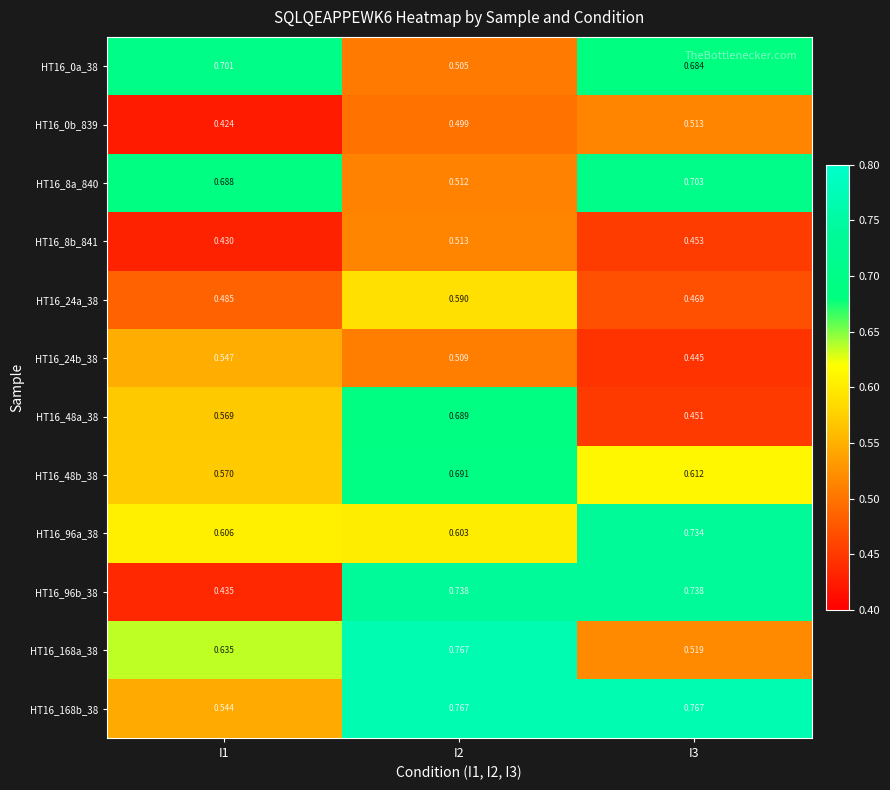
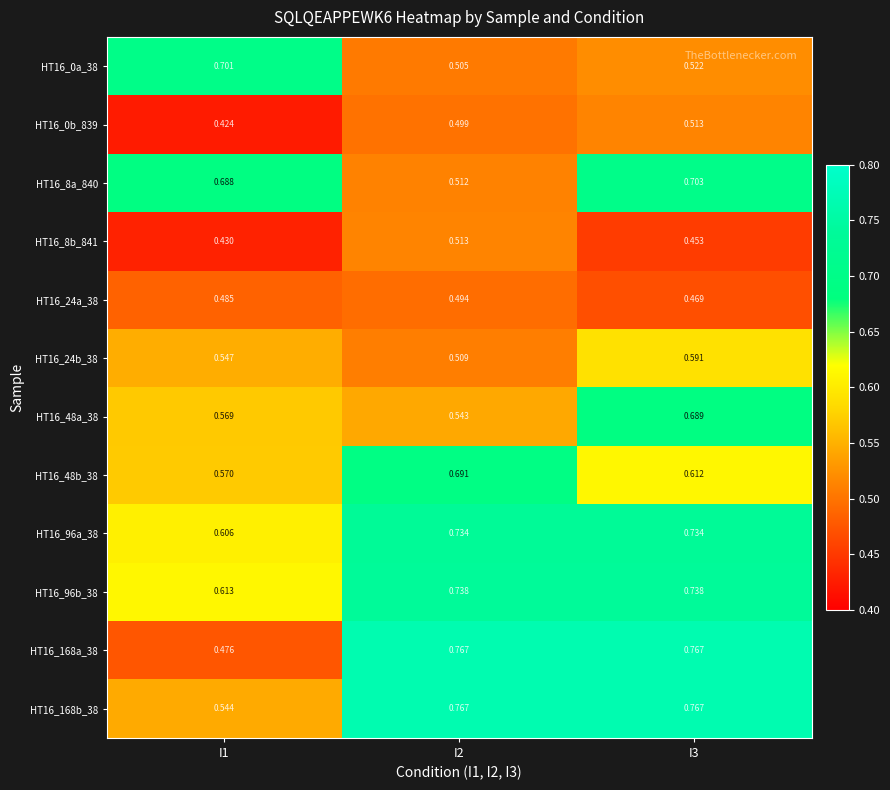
  {
    "HT16_0a_38": {
      "I1": 0.701,
      "I2": 0.505,
-     "I3": 0.684
+     "I3": 0.522
    },
    "HT16_0b_839": {
      "I1": 0.424,
      "I2": 0.499,
      "I3": 0.513
    },
    "HT16_8a_840": {
      "I1": 0.688,
      "I2": 0.512,
      "I3": 0.703
    },
    "HT16_8b_841": {
      "I1": 0.430,
      "I2": 0.513,
      "I3": 0.453
    },
    "HT16_24a_38": {
      "I1": 0.485,
-     "I2": 0.590,
+     "I2": 0.494,
      "I3": 0.469
    },
    "HT16_24b_38": {
      "I1": 0.547,
      "I2": 0.509,
-     "I3": 0.445
+     "I3": 0.591
    },
    "HT16_48a_38": {
      "I1": 0.569,
-     "I2": 0.689,
-     "I3": 0.451
+     "I2": 0.543,
+     "I3": 0.689
    },
    "HT16_48b_38": {
      "I1": 0.570,
      "I2": 0.691,
      "I3": 0.612
    },
    "HT16_96a_38": {
      "I1": 0.606,
-     "I2": 0.603,
+     "I2": 0.734,
      "I3": 0.734
    },
    "HT16_96b_38": {
-     "I1": 0.435,
+     "I1": 0.613,
      "I2": 0.738,
      "I3": 0.738
    },
    "HT16_168a_38": {
-     "I1": 0.635,
+     "I1": 0.476,
      "I2": 0.767,
-     "I3": 0.519
+     "I3": 0.767
    },
    "HT16_168b_38": {
      "I1": 0.544,
      "I2": 0.767,
      "I3": 0.767
    }
  }
